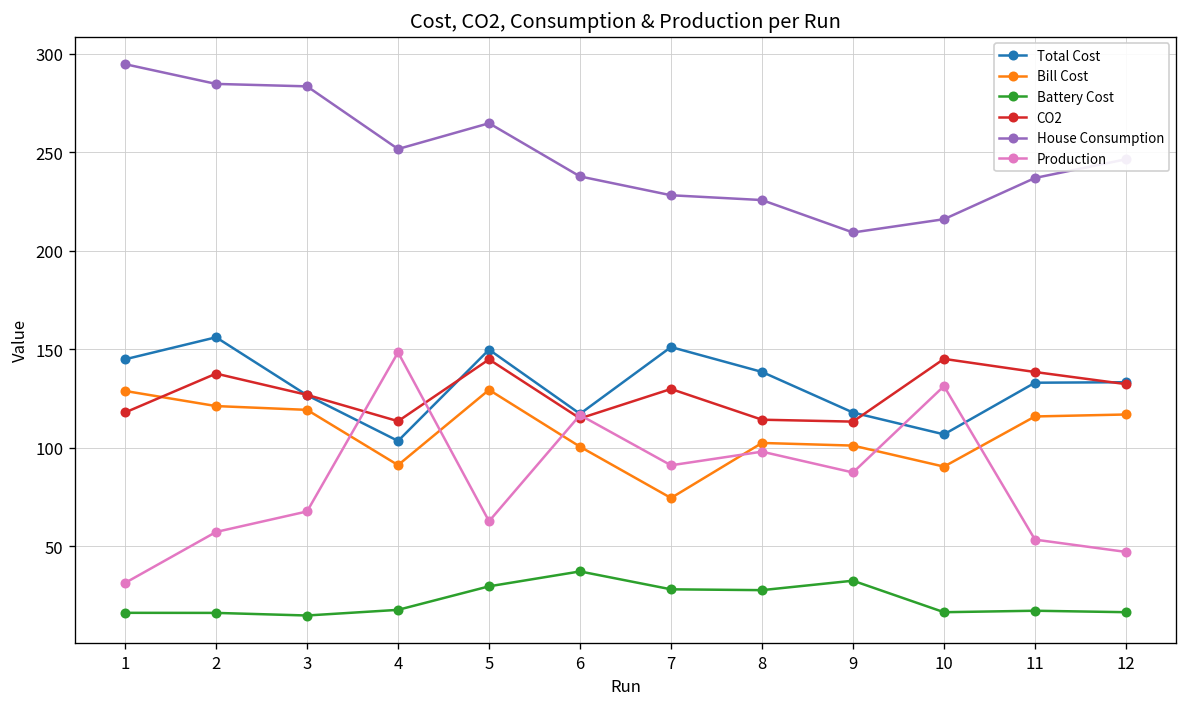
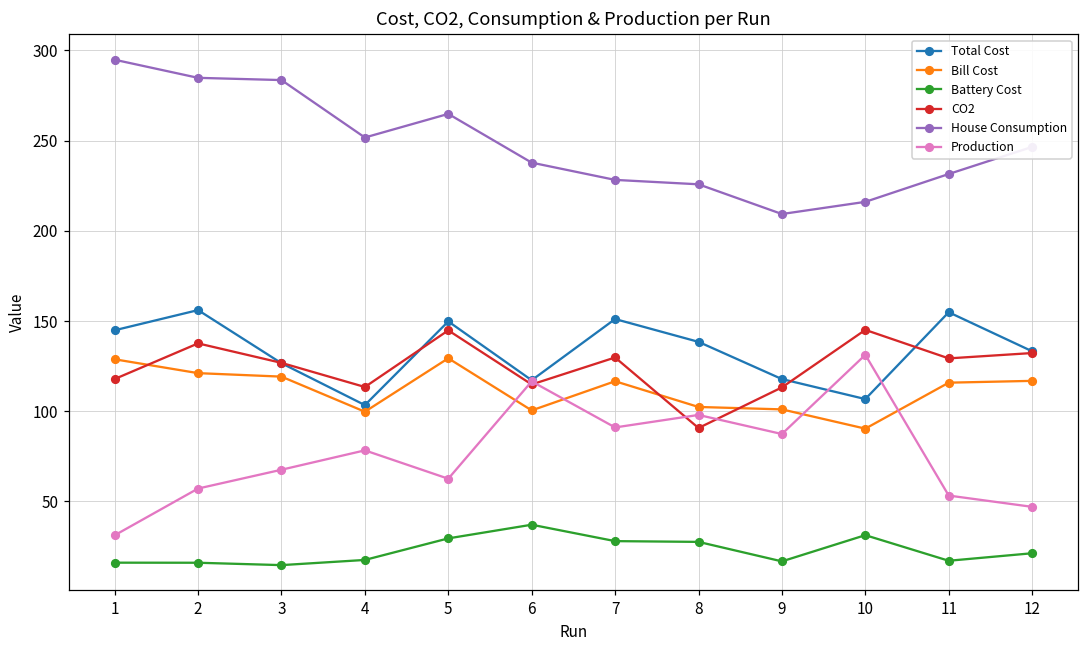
  {
    "Total Cost": {
      "1": 145,
      "2": 156,
      "4": 103,
      "5": 150,
      "7": 151,
      "8": 138,
      "9": 118,
      "10": 107,
-     "11": 133
+     "11": 155
    },
    "Bill Cost": {
      "1": 129,
      "2": 121,
      "3": 119,
-     "4": 91,
+     "4": 100,
      "5": 129,
      "6": 100,
-     "7": 74,
+     "7": 117,
      "8": 102,
      "9": 101,
      "10": 90,
      "11": 116,
      "12": 117
    },
    "Battery Cost": {
      "1": 16,
      "2": 16,
      "3": 15,
      "4": 18,
      "5": 30,
      "6": 37,
      "7": 28,
      "8": 28,
-     "9": 32,
-     "10": 16,
+     "9": 17,
+     "10": 31,
      "11": 17,
-     "12": 16
+     "12": 21
    },
    "CO2": {
      "1": 118,
      "2": 138,
      "4": 113,
      "5": 145,
      "6": 115,
      "7": 130,
-     "8": 114,
+     "8": 91,
      "9": 113,
      "10": 145,
-     "11": 138
+     "11": 129
    },
    "House Consumption": {
      "1": 295,
      "2": 285,
      "3": 284,
      "4": 252,
      "5": 265,
      "6": 238,
      "7": 228,
      "8": 226,
      "9": 209,
      "10": 216,
-     "11": 237
+     "11": 231
    },
    "Production": {
      "1": 31,
      "2": 57,
      "3": 68,
-     "4": 148,
+     "4": 78,
      "5": 63,
      "7": 91,
      "8": 98,
      "9": 87,
      "10": 131,
      "11": 53,
      "12": 47
    }
  }
